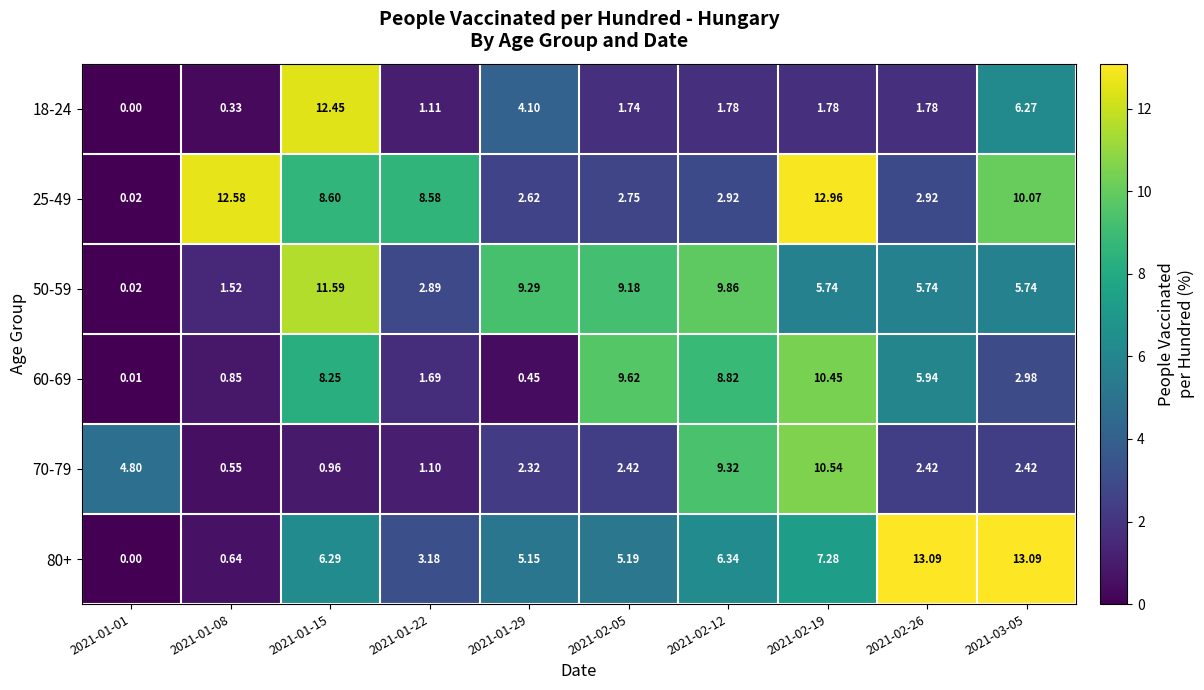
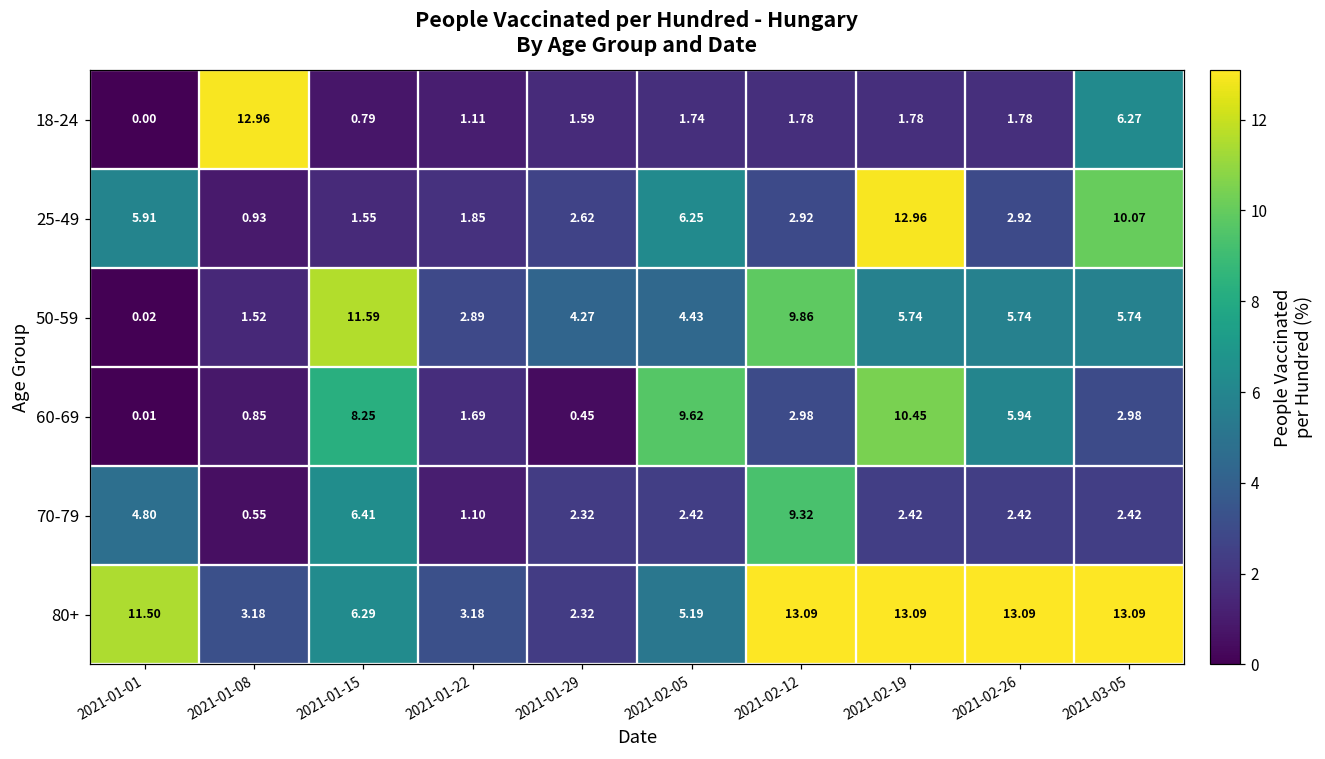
  {
    "18-24": {
      "2021-01-01": 0.00,
-     "2021-01-08": 0.33,
-     "2021-01-15": 12.45,
+     "2021-01-08": 12.96,
+     "2021-01-15": 0.79,
      "2021-01-22": 1.11,
-     "2021-01-29": 4.10,
+     "2021-01-29": 1.59,
      "2021-02-05": 1.74,
      "2021-02-12": 1.78,
      "2021-02-19": 1.78,
      "2021-02-26": 1.78,
      "2021-03-05": 6.27
    },
    "25-49": {
-     "2021-01-01": 0.02,
-     "2021-01-08": 12.58,
-     "2021-01-15": 8.60,
-     "2021-01-22": 8.58,
+     "2021-01-01": 5.91,
+     "2021-01-08": 0.93,
+     "2021-01-15": 1.55,
+     "2021-01-22": 1.85,
      "2021-01-29": 2.62,
-     "2021-02-05": 2.75,
+     "2021-02-05": 6.25,
      "2021-02-12": 2.92,
      "2021-02-19": 12.96,
      "2021-02-26": 2.92,
      "2021-03-05": 10.07
    },
    "50-59": {
      "2021-01-01": 0.02,
      "2021-01-08": 1.52,
      "2021-01-15": 11.59,
      "2021-01-22": 2.89,
-     "2021-01-29": 9.29,
-     "2021-02-05": 9.18,
+     "2021-01-29": 4.27,
+     "2021-02-05": 4.43,
      "2021-02-12": 9.86,
      "2021-02-19": 5.74,
      "2021-02-26": 5.74,
      "2021-03-05": 5.74
    },
    "60-69": {
      "2021-01-01": 0.01,
      "2021-01-08": 0.85,
      "2021-01-15": 8.25,
      "2021-01-22": 1.69,
      "2021-01-29": 0.45,
      "2021-02-05": 9.62,
-     "2021-02-12": 8.82,
+     "2021-02-12": 2.98,
      "2021-02-19": 10.45,
      "2021-02-26": 5.94,
      "2021-03-05": 2.98
    },
    "70-79": {
      "2021-01-01": 4.80,
      "2021-01-08": 0.55,
-     "2021-01-15": 0.96,
+     "2021-01-15": 6.41,
      "2021-01-22": 1.10,
      "2021-01-29": 2.32,
      "2021-02-05": 2.42,
      "2021-02-12": 9.32,
-     "2021-02-19": 10.54,
+     "2021-02-19": 2.42,
      "2021-02-26": 2.42,
      "2021-03-05": 2.42
    },
    "80+": {
-     "2021-01-01": 0.00,
-     "2021-01-08": 0.64,
+     "2021-01-01": 11.50,
+     "2021-01-08": 3.18,
      "2021-01-15": 6.29,
      "2021-01-22": 3.18,
-     "2021-01-29": 5.15,
+     "2021-01-29": 2.32,
      "2021-02-05": 5.19,
-     "2021-02-12": 6.34,
-     "2021-02-19": 7.28,
+     "2021-02-12": 13.09,
+     "2021-02-19": 13.09,
      "2021-02-26": 13.09,
      "2021-03-05": 13.09
    }
  }
